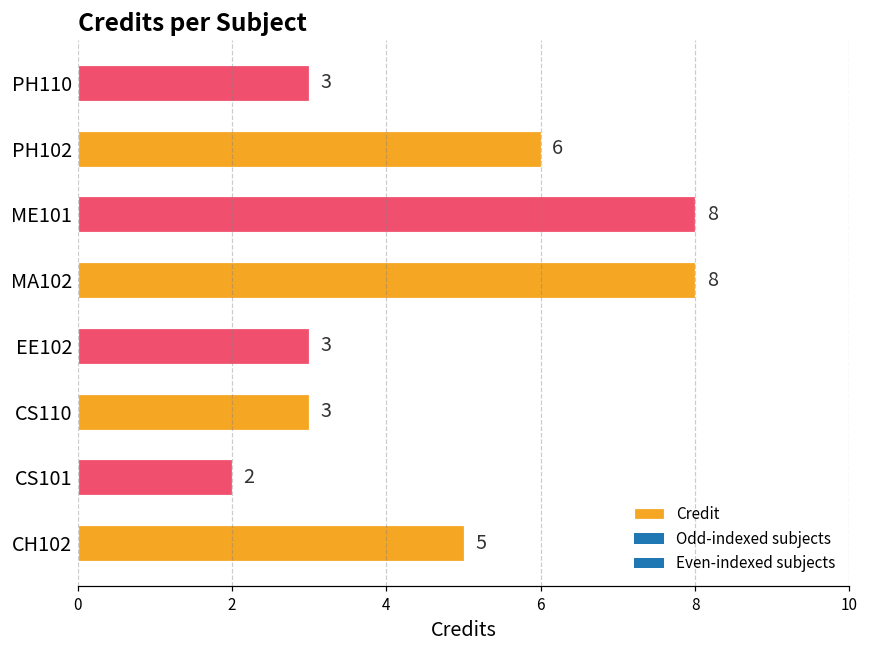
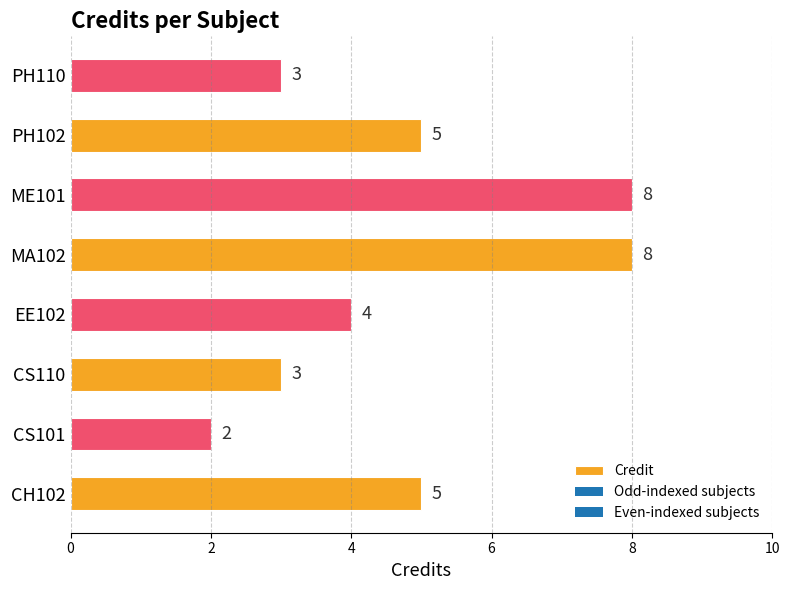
  {
    "PH110": 3,
-   "PH102": 6,
+   "PH102": 5,
    "ME101": 8,
    "MA102": 8,
-   "EE102": 3,
+   "EE102": 4,
    "CS110": 3,
    "CS101": 2,
    "CH102": 5
  }
